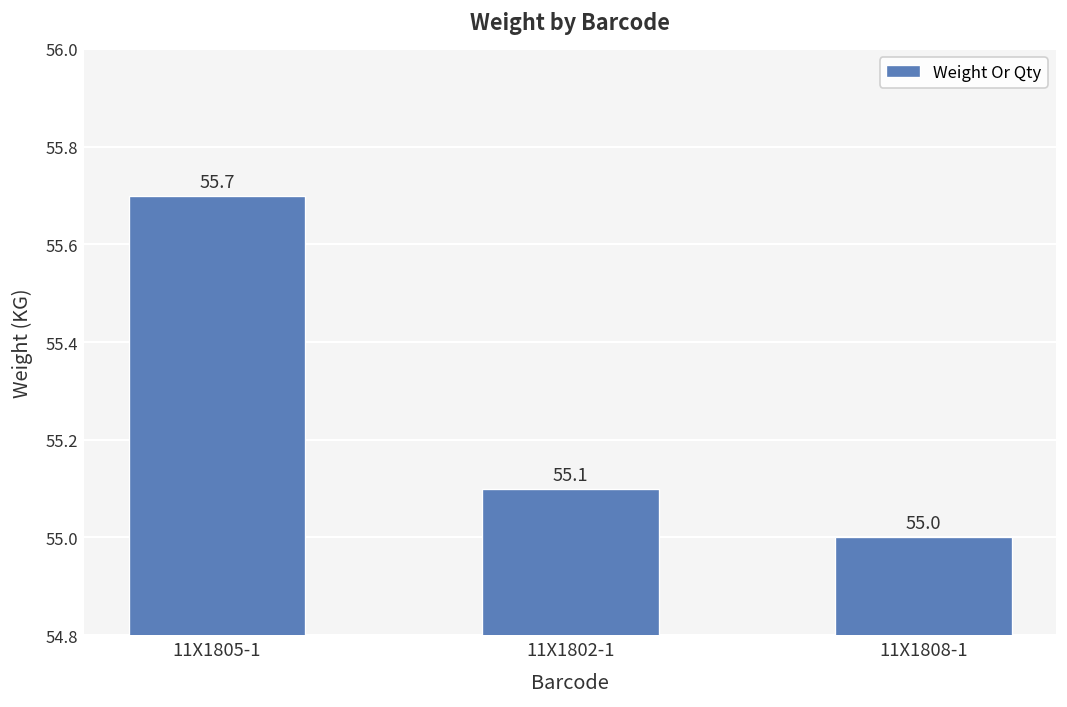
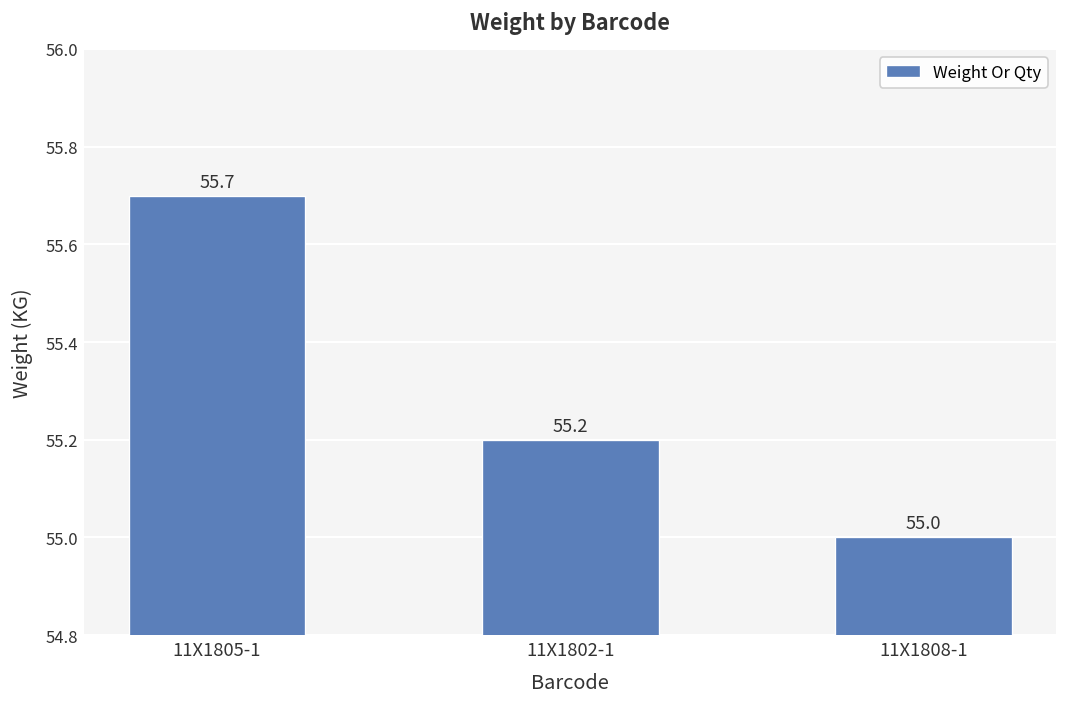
  {
    "11X1805-1": 55.7,
-   "11X1802-1": 55.1,
+   "11X1802-1": 55.2,
    "11X1808-1": 55.0
  }
